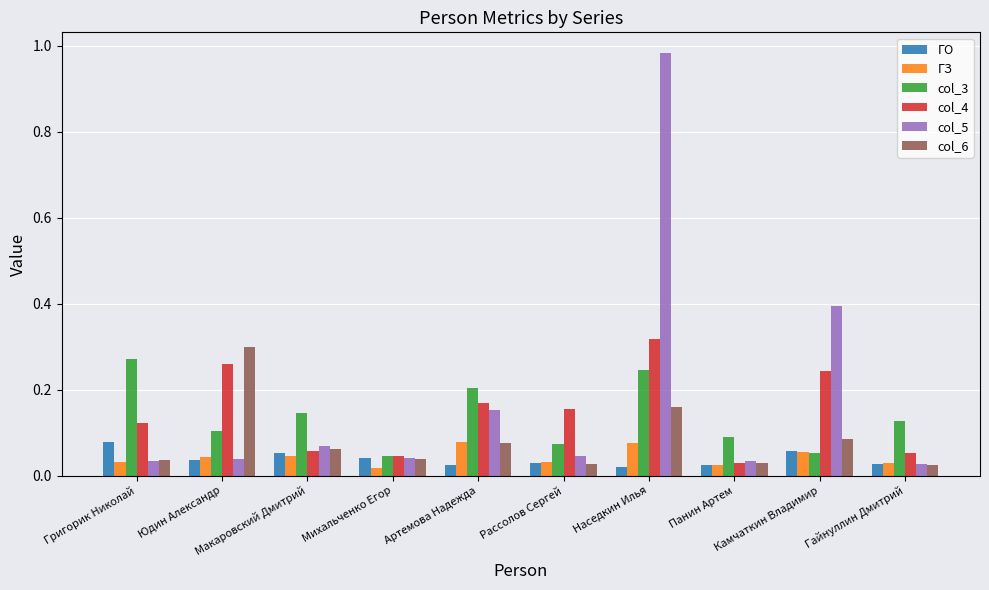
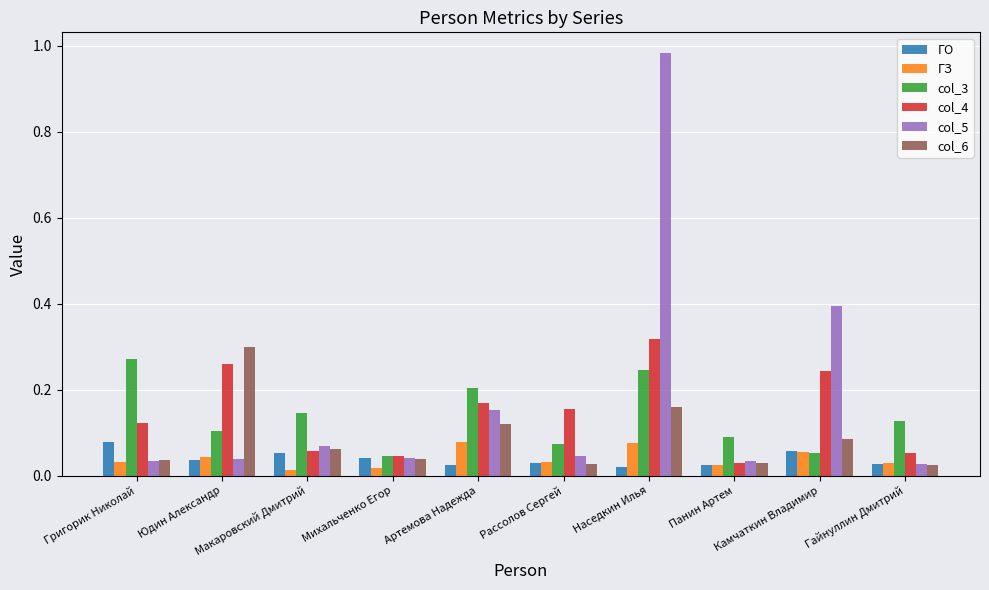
  {
    "ГО": {
      "Григорик Николай": 0.08,
      "Юдин Александр": 0.04,
      "Макаровский Дмитрий": 0.05,
      "Михальченко Егор": 0.04,
      "Артемова Надежда": 0.02,
      "Рассолов Сергей": 0.03,
      "Наседкин Илья": 0.02,
      "Панин Артем": 0.02,
      "Камчаткин Владимир": 0.06,
      "Гайнуллин Дмитрий": 0.03
    },
    "ГЗ": {
      "Григорик Николай": 0.03,
      "Юдин Александр": 0.04,
-     "Макаровский Дмитрий": 0.04,
+     "Макаровский Дмитрий": 0.01,
      "Михальченко Егор": 0.02,
      "Артемова Надежда": 0.08,
      "Рассолов Сергей": 0.03,
      "Наседкин Илья": 0.08,
      "Панин Артем": 0.02,
      "Камчаткин Владимир": 0.06,
      "Гайнуллин Дмитрий": 0.03
    },
    "col_3": {
      "Григорик Николай": 0.27,
      "Юдин Александр": 0.10,
      "Макаровский Дмитрий": 0.15,
      "Михальченко Егор": 0.05,
      "Артемова Надежда": 0.20,
      "Рассолов Сергей": 0.07,
      "Наседкин Илья": 0.25,
      "Панин Артем": 0.09,
      "Камчаткин Владимир": 0.05,
      "Гайнуллин Дмитрий": 0.13
    },
    "col_4": {
      "Григорик Николай": 0.12,
      "Юдин Александр": 0.26,
      "Макаровский Дмитрий": 0.06,
      "Михальченко Егор": 0.05,
      "Артемова Надежда": 0.17,
      "Рассолов Сергей": 0.15,
      "Наседкин Илья": 0.32,
      "Панин Артем": 0.03,
      "Камчаткин Владимир": 0.24,
      "Гайнуллин Дмитрий": 0.05
    },
    "col_5": {
      "Григорик Николай": 0.03,
      "Юдин Александр": 0.04,
      "Макаровский Дмитрий": 0.07,
      "Михальченко Егор": 0.04,
      "Артемова Надежда": 0.15,
      "Рассолов Сергей": 0.05,
      "Наседкин Илья": 0.98,
      "Панин Артем": 0.03,
      "Камчаткин Владимир": 0.39,
      "Гайнуллин Дмитрий": 0.03
    },
    "col_6": {
      "Григорик Николай": 0.04,
      "Юдин Александр": 0.30,
      "Макаровский Дмитрий": 0.06,
      "Михальченко Егор": 0.04,
-     "Артемова Надежда": 0.08,
+     "Артемова Надежда": 0.12,
      "Рассолов Сергей": 0.03,
      "Наседкин Илья": 0.16,
      "Панин Артем": 0.03,
      "Камчаткин Владимир": 0.09,
      "Гайнуллин Дмитрий": 0.02
    }
  }
